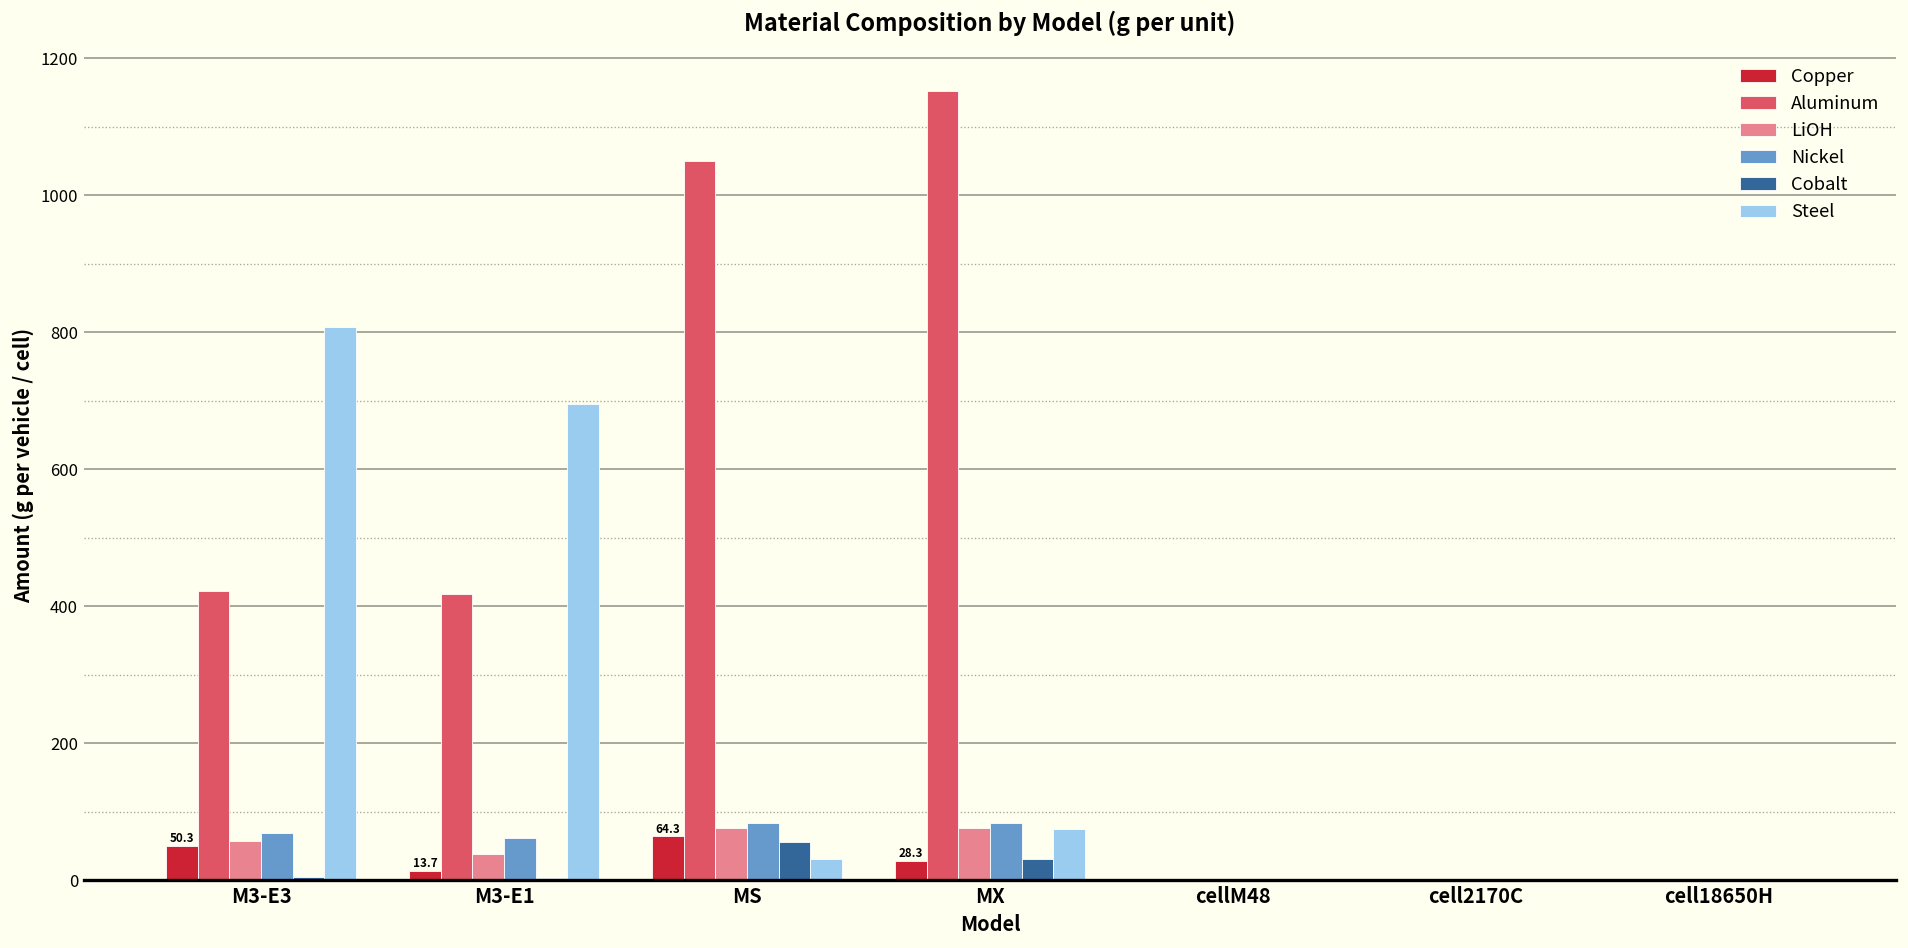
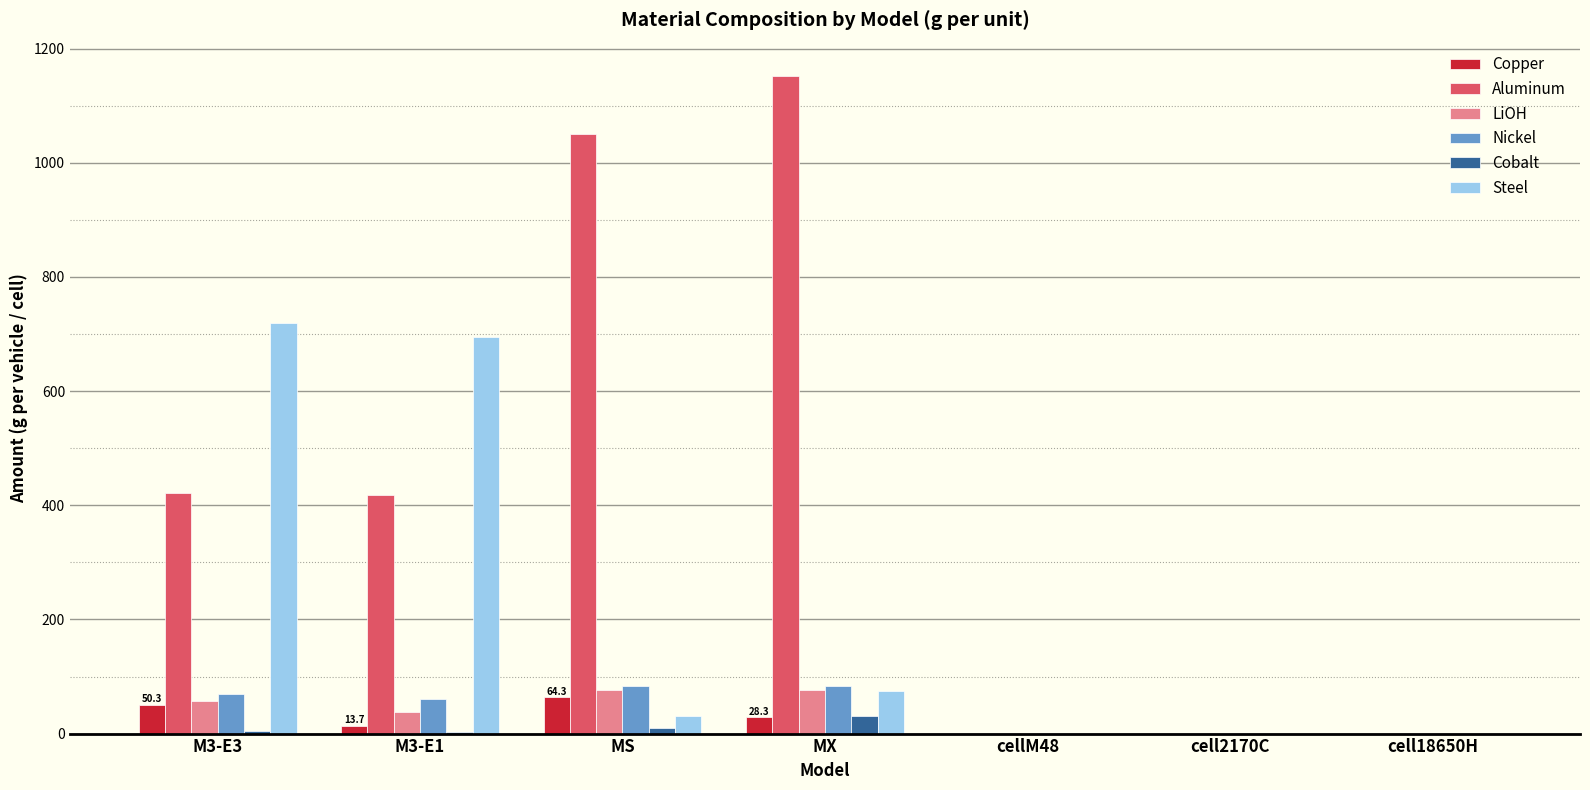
  {
    "Copper": {
      "M3-E3": 50.3,
      "M3-E1": 13.7,
      "MS": 64.3,
      "MX": 28.3
    },
    "Aluminum": {
      "M3-E3": 420,
      "M3-E1": 420,
      "MS": 1050,
      "MX": 1150
    },
    "LiOH": {
      "M3-E3": 60,
      "M3-E1": 40,
      "MS": 80,
      "MX": 80
    },
    "Nickel": {
      "M3-E3": 70,
      "M3-E1": 60,
      "MS": 80,
      "MX": 80
    },
    "Cobalt": {
      "M3-E3": 0,
-     "MS": 60,
+     "MS": 10,
      "MX": 30
    },
    "Steel": {
-     "M3-E3": 810,
+     "M3-E3": 720,
      "M3-E1": 700,
      "MS": 30,
      "MX": 70,
      "cellM48": 0,
      "cell2170C": 0,
      "cell18650H": 0
    }
  }
